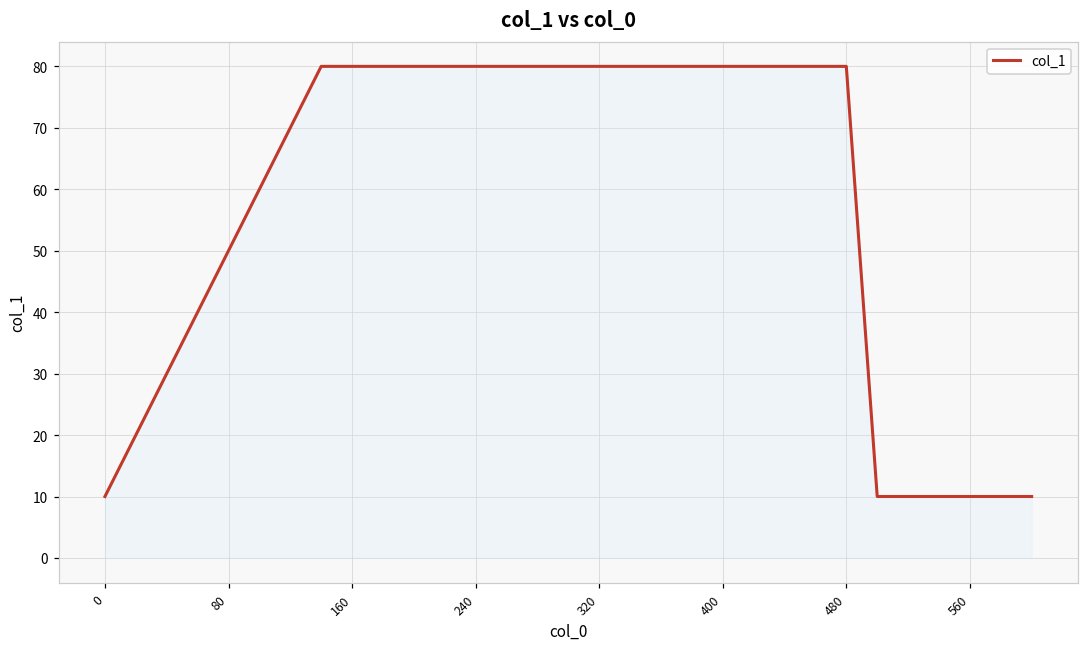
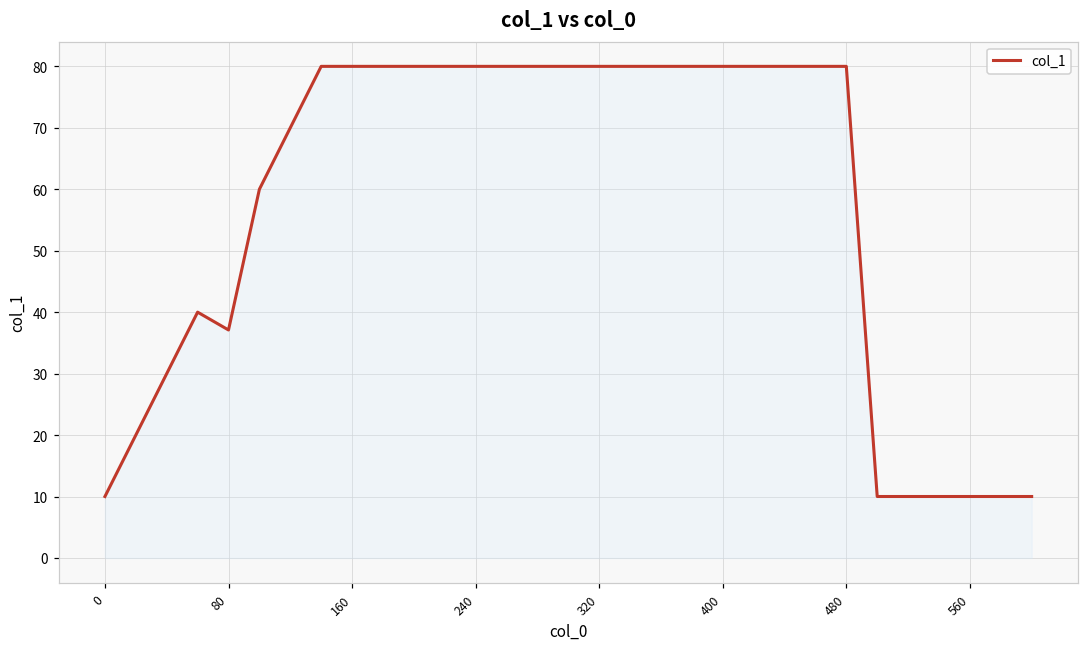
  {
    "0": 10,
-   "80": 50,
+   "80": 37,
    "160": 80,
    "240": 80,
    "320": 80,
    "400": 80,
    "480": 80,
    "560": 10
  }
